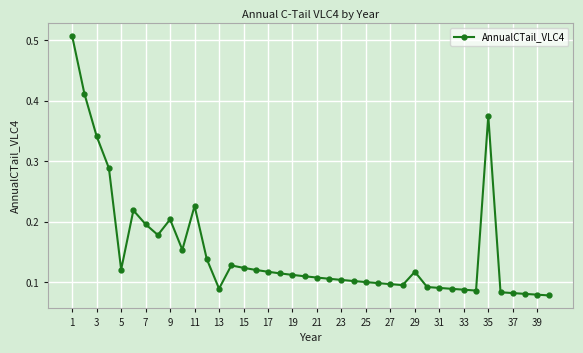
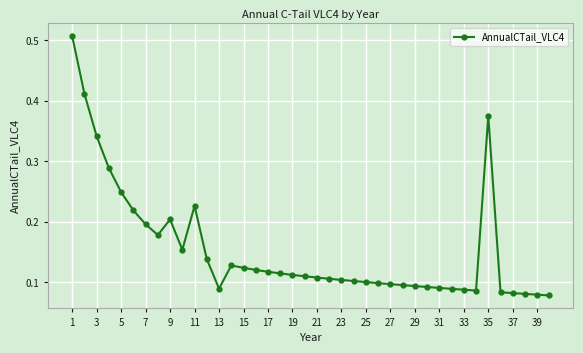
  {
    "1": 0.51,
    "3": 0.34,
-   "5": 0.12,
+   "5": 0.25,
    "7": 0.20,
    "9": 0.20,
    "11": 0.23,
    "13": 0.09,
    "15": 0.12,
    "17": 0.12,
    "19": 0.11,
    "21": 0.11,
    "23": 0.10,
    "25": 0.10,
    "27": 0.10,
-   "29": 0.12,
+   "29": 0.09,
    "31": 0.09,
    "33": 0.09,
    "35": 0.38,
    "37": 0.08,
    "39": 0.08
  }
